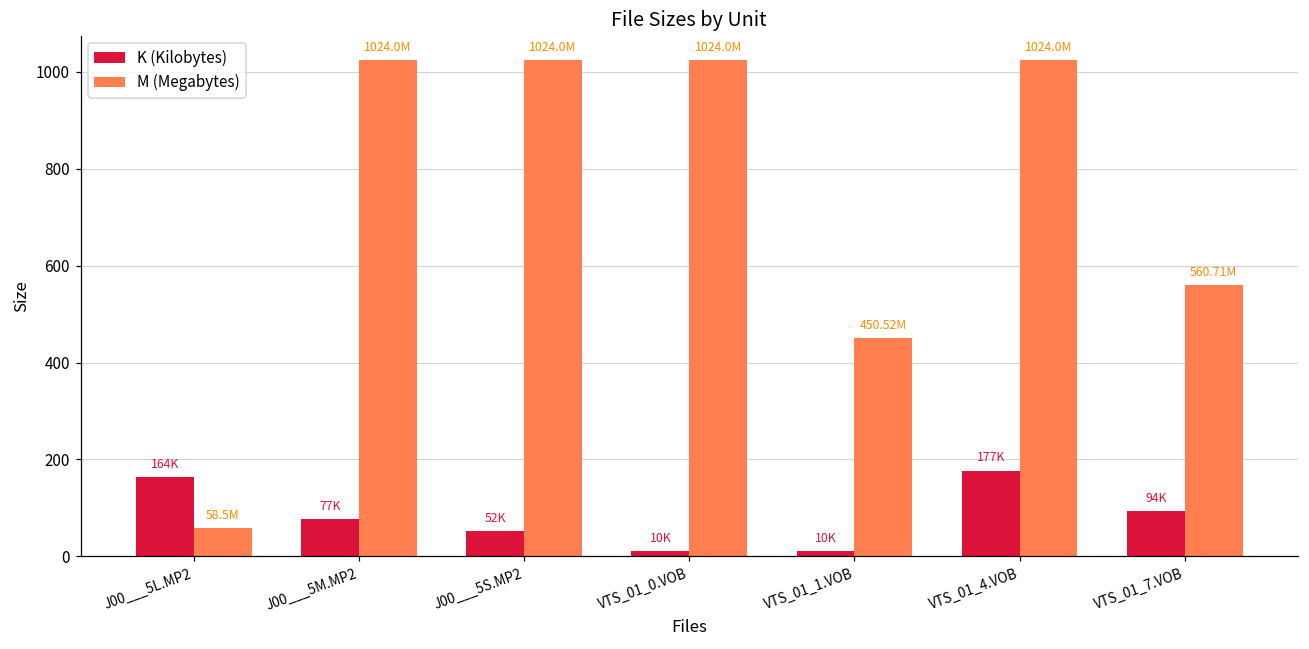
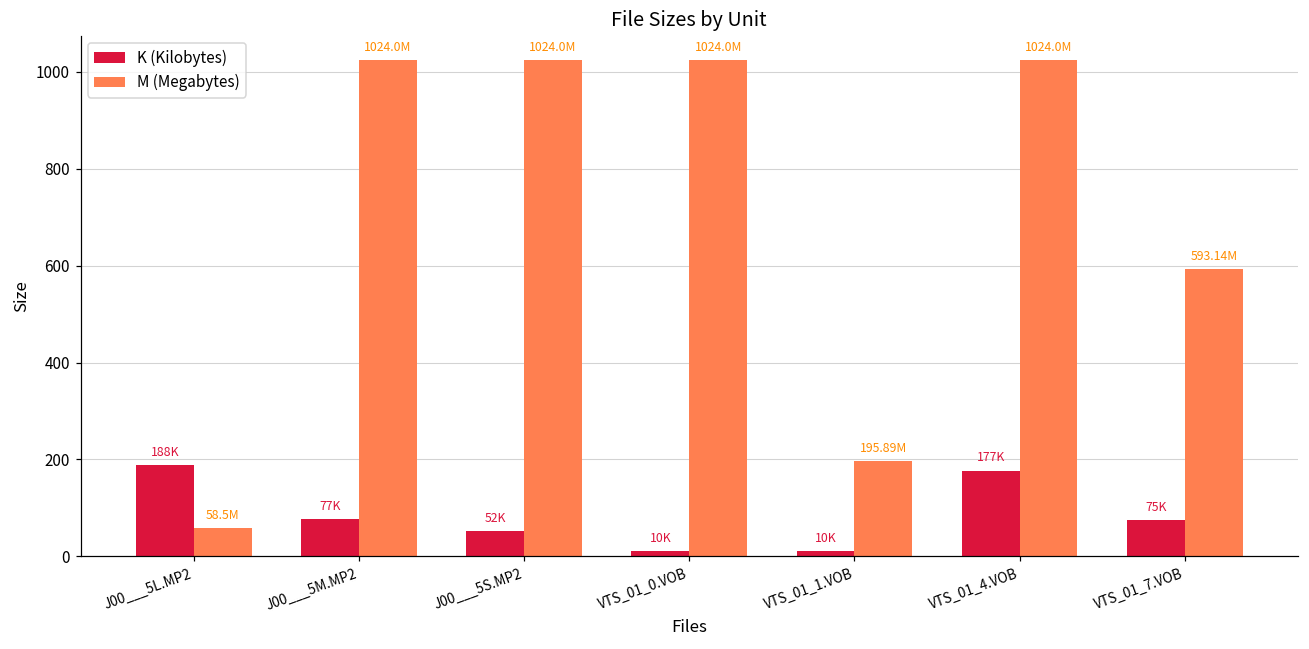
  {
    "K (Kilobytes)": {
-     "J00___5L.MP2": "164K",
+     "J00___5L.MP2": "188K",
      "J00___5M.MP2": "77K",
      "J00___5S.MP2": "52K",
      "VTS_01_0.VOB": "10K",
      "VTS_01_1.VOB": "10K",
      "VTS_01_4.VOB": "177K",
-     "VTS_01_7.VOB": "94K"
+     "VTS_01_7.VOB": "75K"
    },
    "M (Megabytes)": {
      "J00___5L.MP2": "58.5M",
      "J00___5M.MP2": "1024.0M",
      "J00___5S.MP2": "1024.0M",
      "VTS_01_0.VOB": "1024.0M",
-     "VTS_01_1.VOB": "450.52M",
+     "VTS_01_1.VOB": "195.89M",
      "VTS_01_4.VOB": "1024.0M",
-     "VTS_01_7.VOB": "560.71M"
+     "VTS_01_7.VOB": "593.14M"
    }
  }
